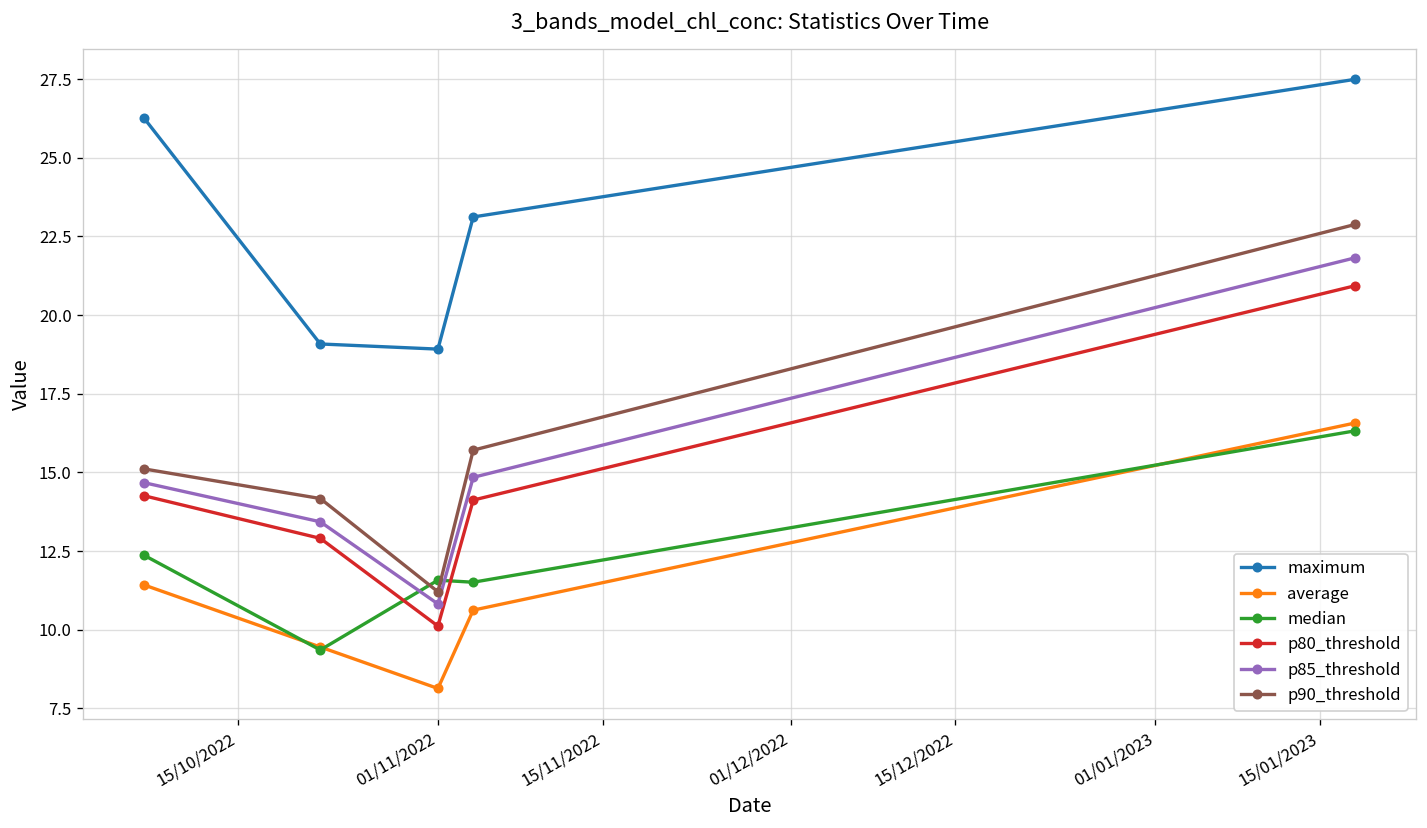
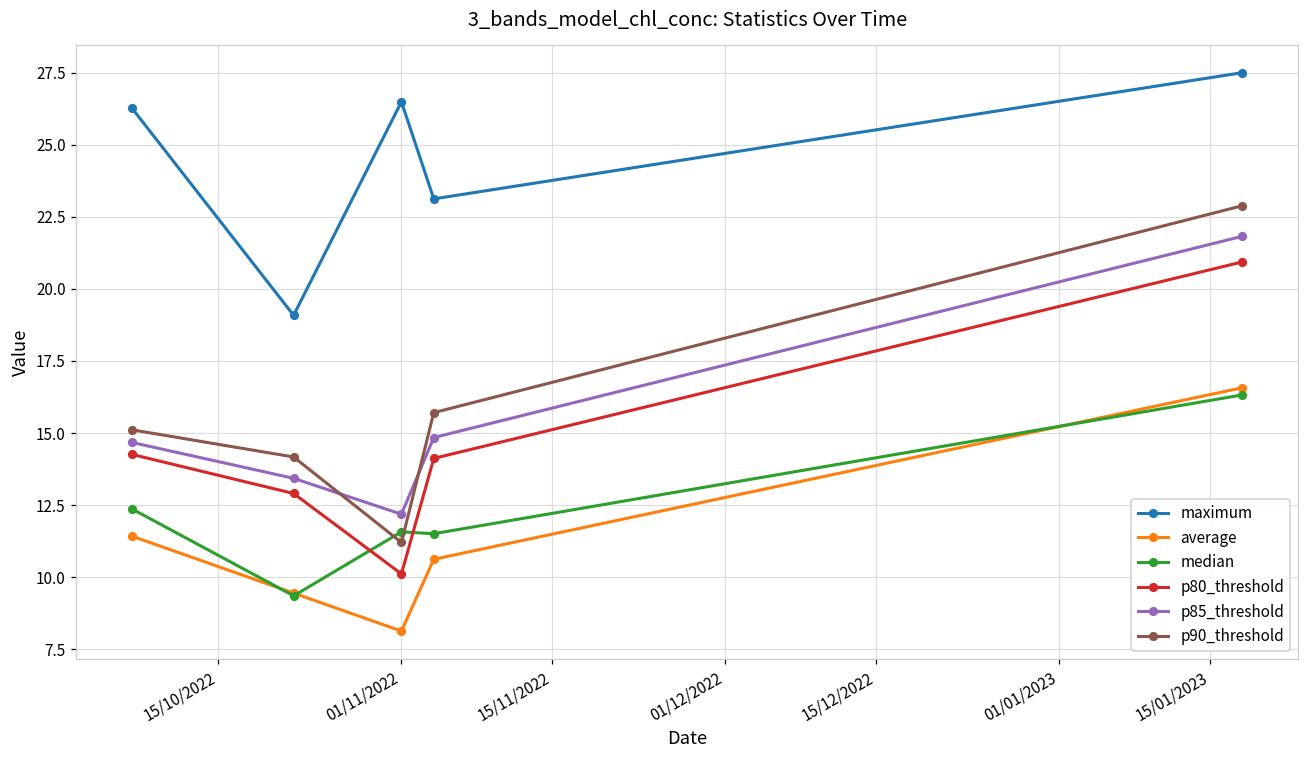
  {
    "maximum": {
-     "01/11/2022": 18.9
+     "01/11/2022": 26.5
    },
    "average": {
      "01/11/2022": 8.1
    },
    "median": {
      "01/11/2022": 11.6
    },
    "p80_threshold": {
      "01/11/2022": 10.1
    },
    "p85_threshold": {
-     "01/11/2022": 10.8
+     "01/11/2022": 12.2
    },
    "p90_threshold": {
      "01/11/2022": 11.2
    }
  }
